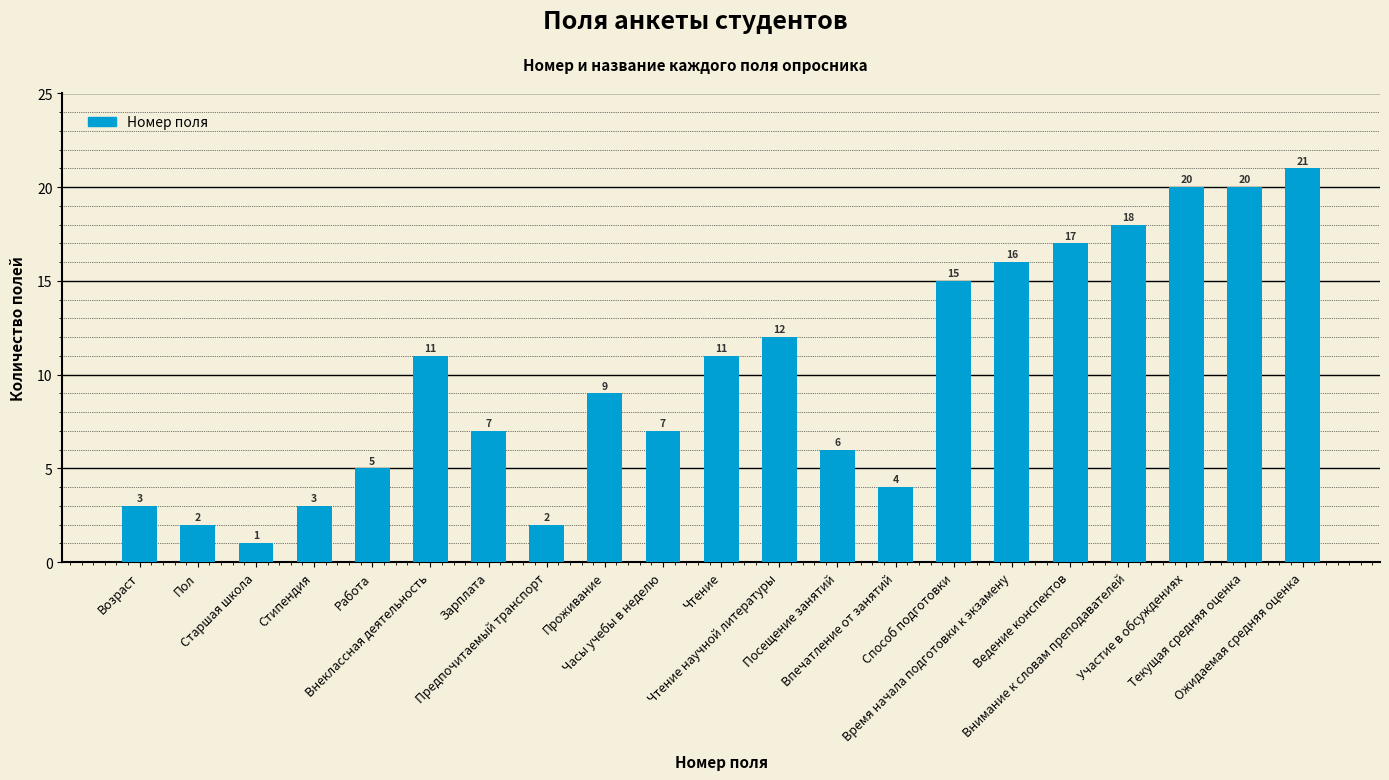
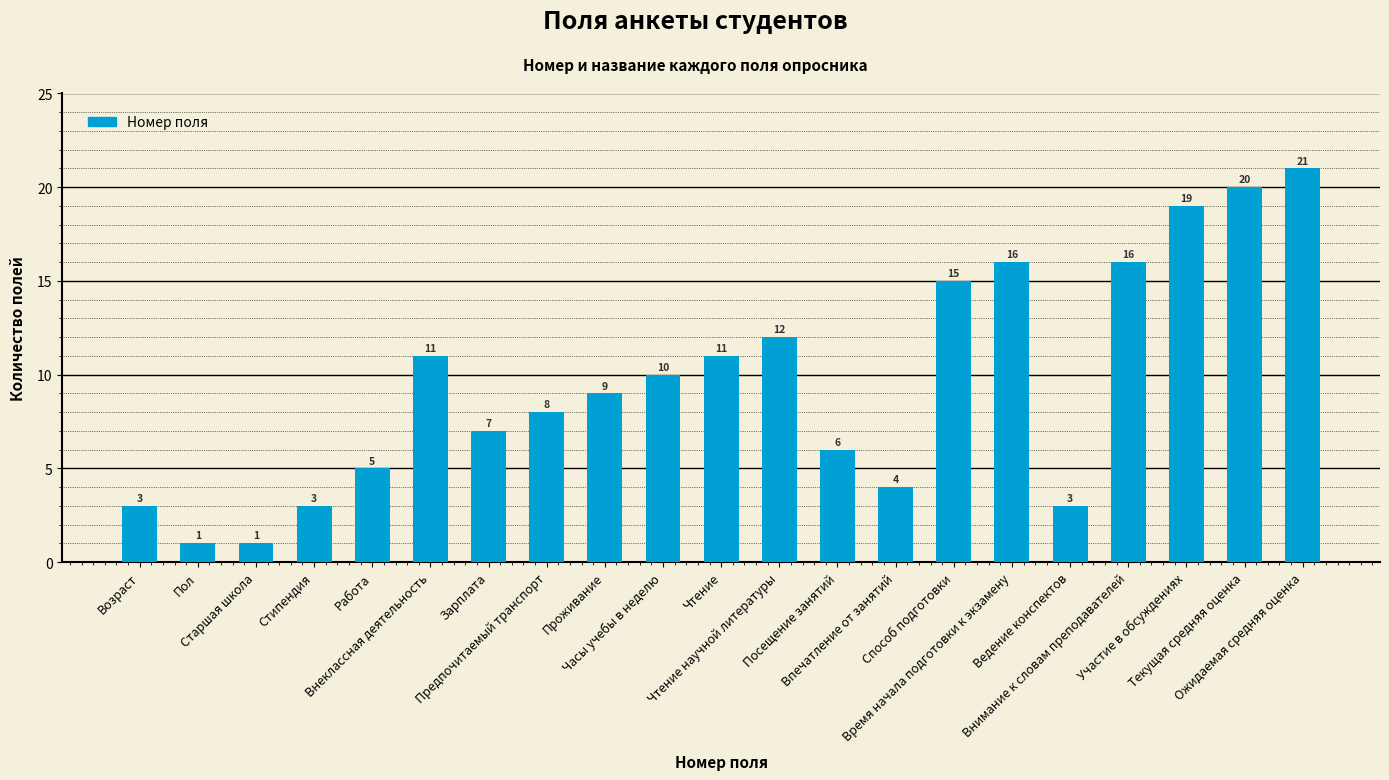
  {
    "Возраст": 3,
-   "Пол": 2,
+   "Пол": 1,
    "Старшая школа": 1,
    "Стипендия": 3,
    "Работа": 5,
    "Внеклассная деятельность": 11,
    "Зарплата": 7,
-   "Предпочитаемый транспорт": 2,
+   "Предпочитаемый транспорт": 8,
    "Проживание": 9,
-   "Часы учебы в неделю": 7,
+   "Часы учебы в неделю": 10,
    "Чтение": 11,
    "Чтение научной литературы": 12,
    "Посещение занятий": 6,
    "Впечатление от занятий": 4,
    "Способ подготовки": 15,
    "Время начала подготовки к экзамену": 16,
-   "Ведение конспектов": 17,
-   "Внимание к словам преподавателей": 18,
-   "Участие в обсуждениях": 20,
+   "Ведение конспектов": 3,
+   "Внимание к словам преподавателей": 16,
+   "Участие в обсуждениях": 19,
    "Текущая средняя оценка": 20,
    "Ожидаемая средняя оценка": 21
  }
